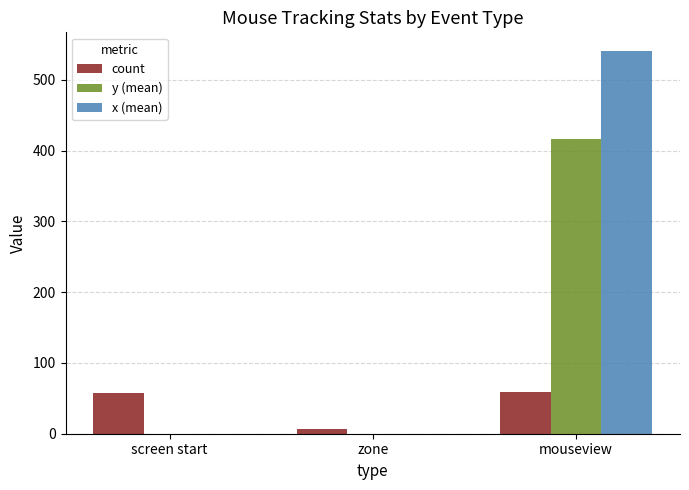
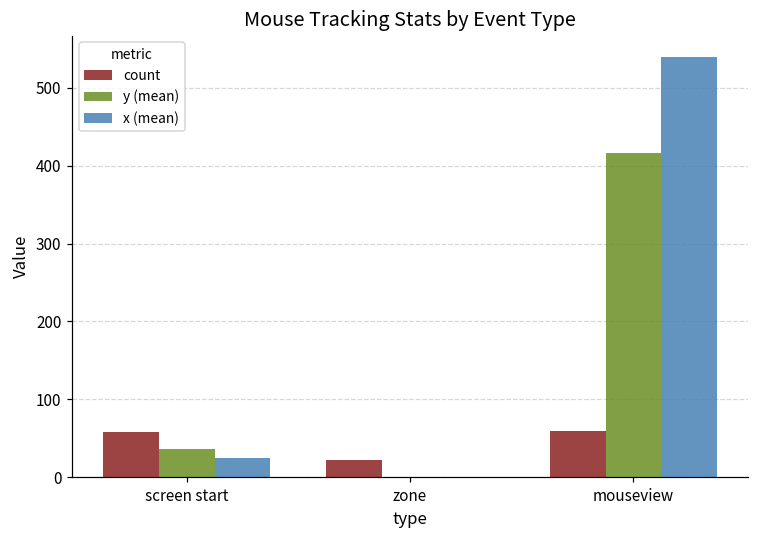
  {
    "count": {
      "screen start": 60,
-     "zone": 10,
+     "zone": 20,
      "mouseview": 60
    },
    "y (mean)": {
-     "screen start": 0,
+     "screen start": 40,
      "zone": 0,
      "mouseview": 420
    },
    "x (mean)": {
-     "screen start": 0,
+     "screen start": 30,
      "zone": 0,
      "mouseview": 540
    }
  }
